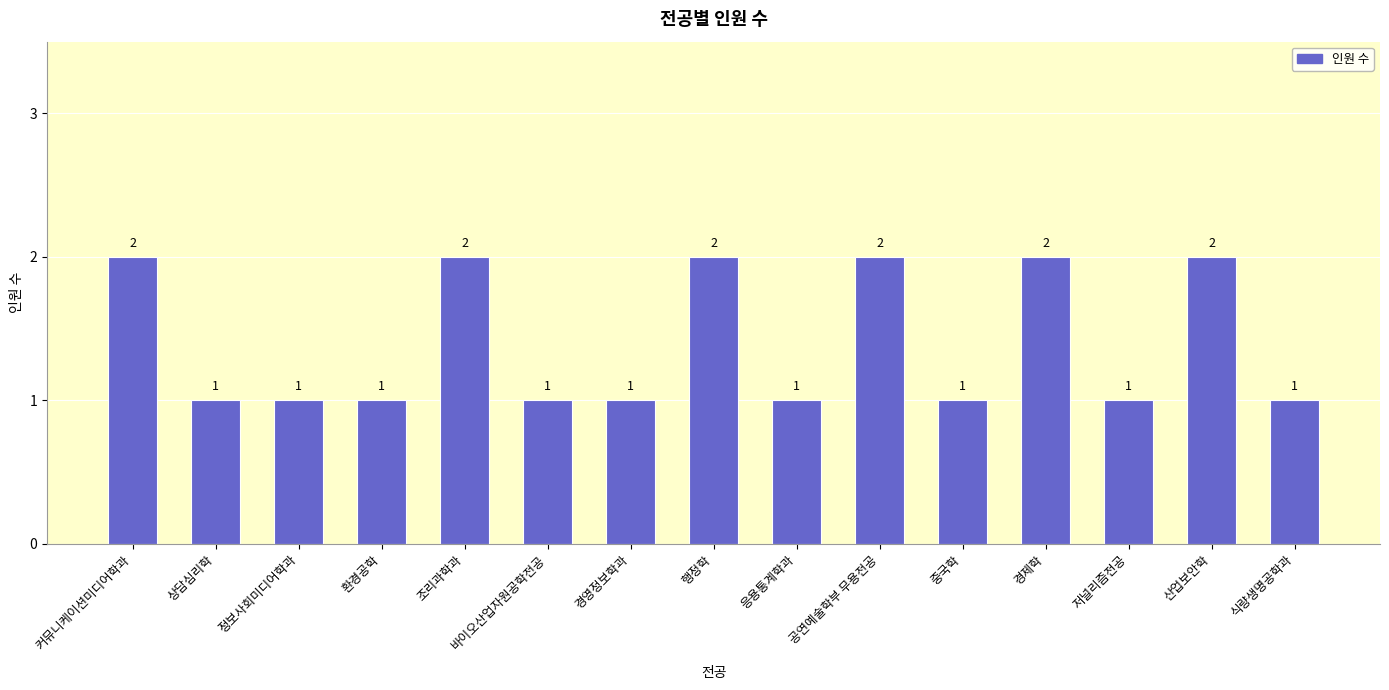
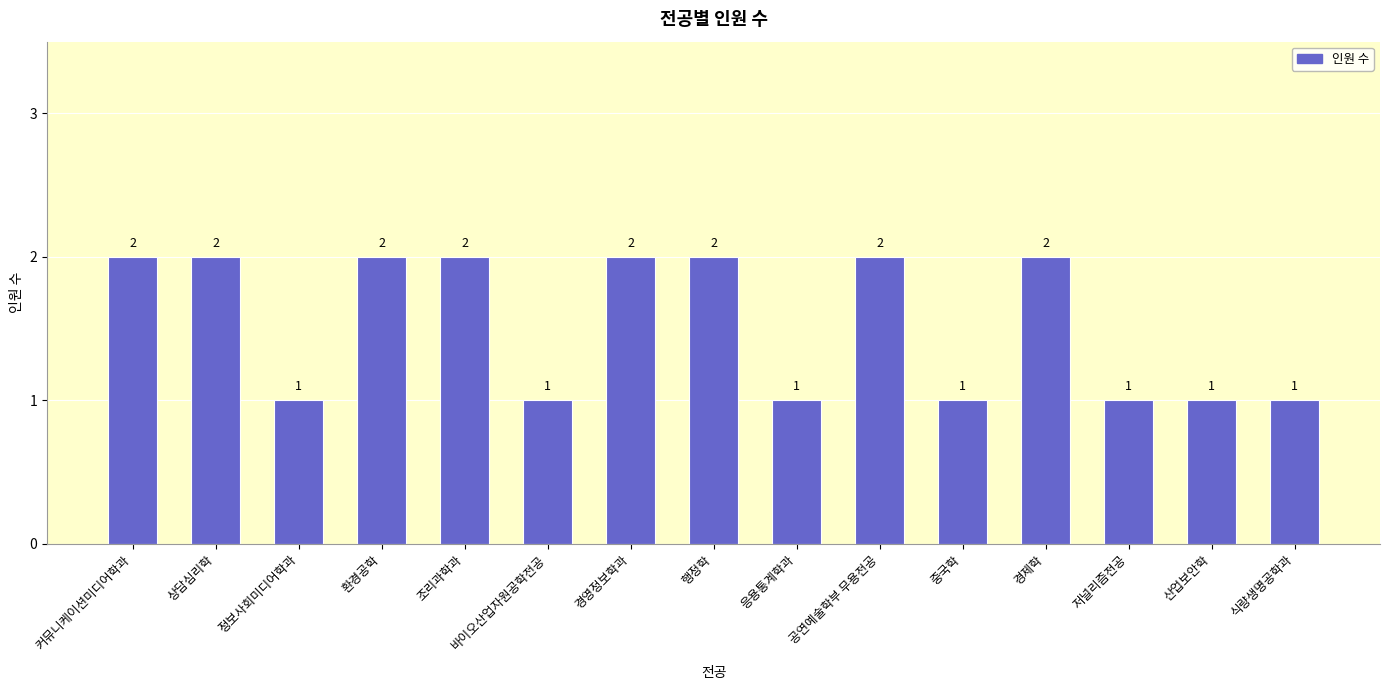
  {
    "커뮤니케이션미디어학과": 2,
-   "상담심리학": 1,
+   "상담심리학": 2,
    "정보사회미디어학과": 1,
-   "환경공학": 1,
+   "환경공학": 2,
    "조리과학과": 2,
    "바이오산업자원공학전공": 1,
-   "경영정보학과": 1,
+   "경영정보학과": 2,
    "행정학": 2,
    "응용통계학과": 1,
    "공연예술학부 무용전공": 2,
    "중국학": 1,
    "경제학": 2,
    "저널리즘전공": 1,
-   "산업보안학": 2,
+   "산업보안학": 1,
    "식량생명공학과": 1
  }
